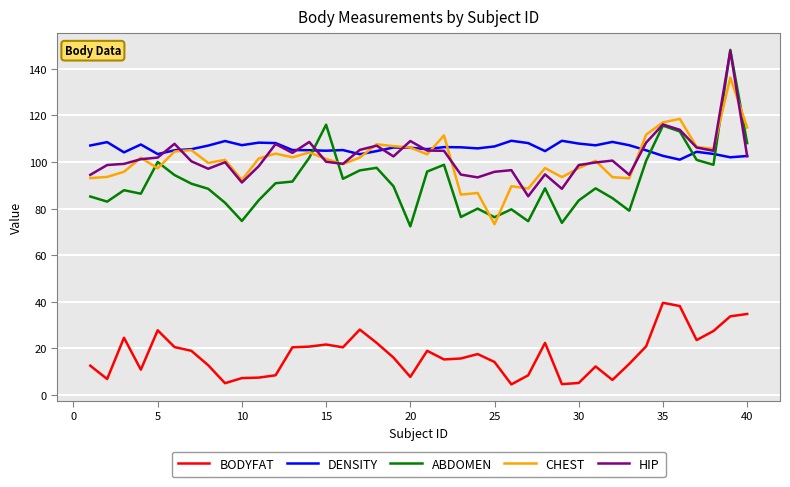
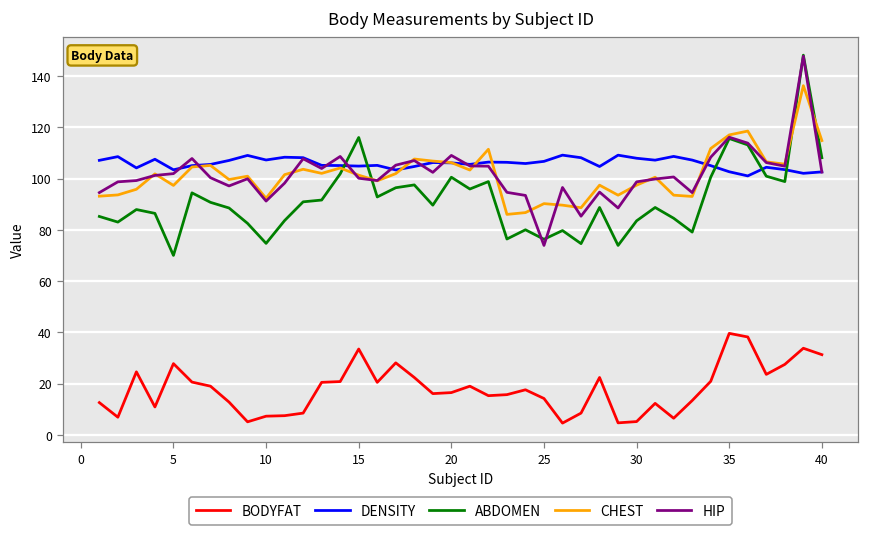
  {
    "BODYFAT": {
      "5": 28,
      "10": 7,
-     "15": 22,
-     "20": 8,
+     "15": 34,
+     "20": 17,
      "25": 14,
      "30": 5,
      "35": 40,
-     "40": 35
+     "40": 31
    },
    "DENSITY": {
      "5": 103,
      "10": 107,
      "15": 105,
      "25": 107,
      "30": 108,
      "35": 103
    },
    "ABDOMEN": {
-     "5": 100,
+     "5": 70,
      "10": 75,
      "15": 116,
-     "20": 72,
+     "20": 101,
      "25": 76,
      "30": 84,
      "40": 108
    },
    "CHEST": {
      "5": 97,
      "10": 92,
      "15": 101,
-     "25": 73,
+     "25": 90,
      "30": 97,
      "40": 115
    },
    "HIP": {
      "5": 102,
      "10": 91,
      "15": 100,
      "20": 109,
-     "25": 96,
+     "25": 74,
      "30": 99
    }
  }
